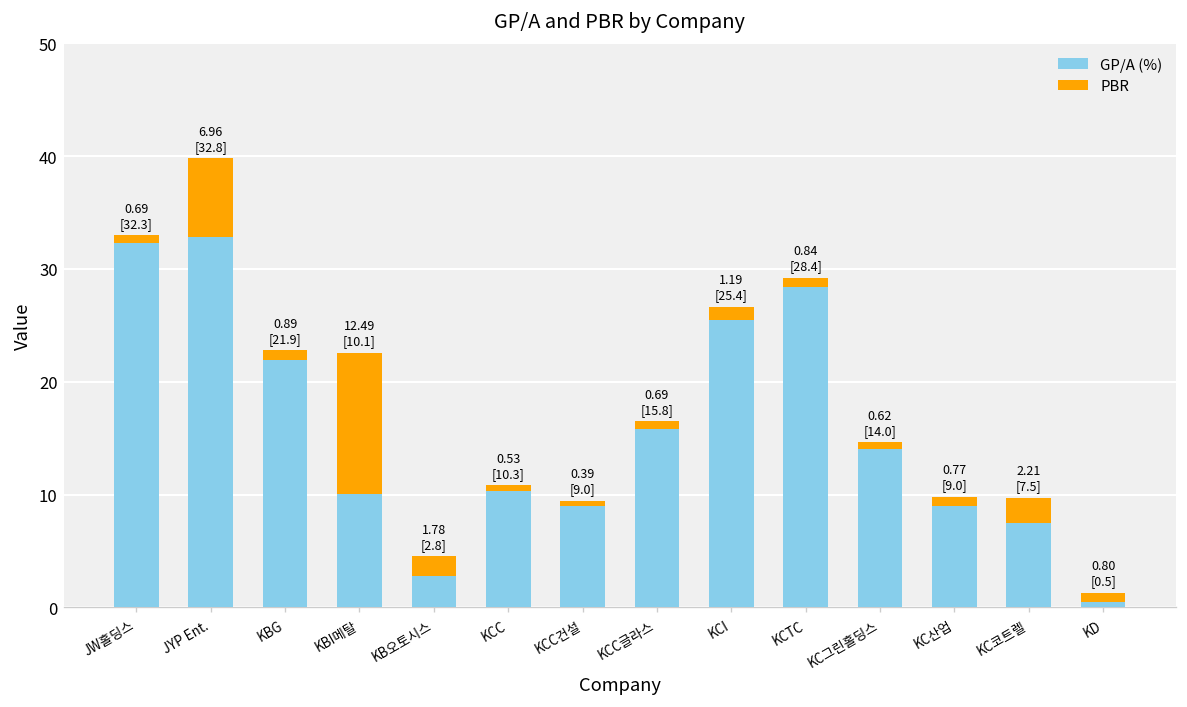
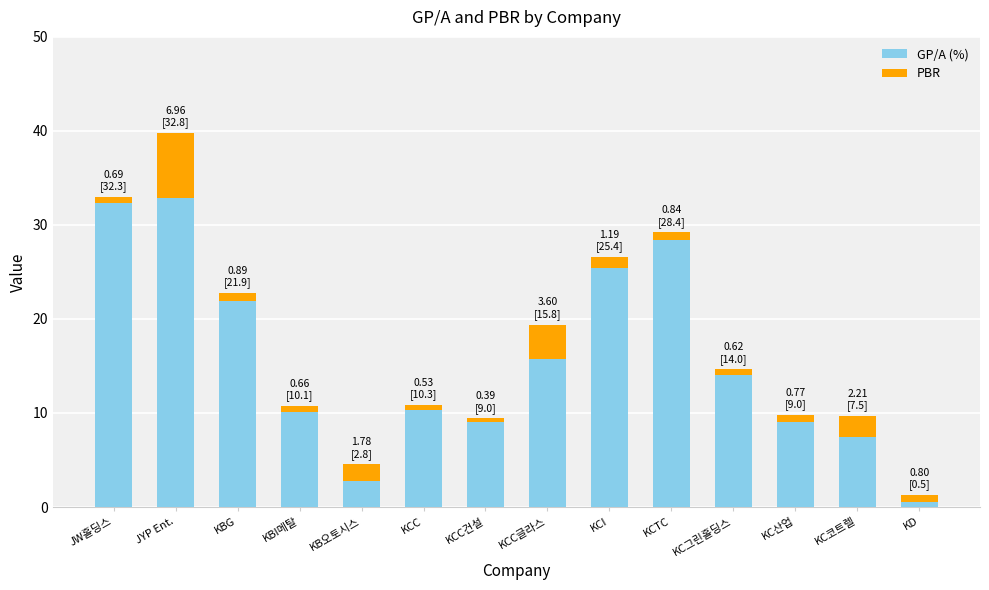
  {
    "GP/A (%)": {
      "JW홀딩스": "32.3]",
      "KBG": "21.9]",
      "KBI메탈": "10.1]",
      "KB오토시스": "2.8]",
      "KCC": "10.3]",
      "KCC건설": "9.0]",
      "KCI": "25.4]",
      "KCTC": "28.4]",
      "KC그린홀딩스": "14.0]",
      "KC산업": "9.0]",
      "KD": "0.5]"
    },
    "PBR": {
      "JW홀딩스": "0.69",
      "JYP Ent.": "6.96",
      "KBG": "0.89",
-     "KBI메탈": "12.49",
+     "KBI메탈": "0.66",
      "KB오토시스": "1.78",
      "KCC": "0.53",
      "KCC건설": "0.39",
-     "KCC글라스": "0.69",
+     "KCC글라스": "3.60",
      "KCI": "1.19",
      "KCTC": "0.84",
      "KC그린홀딩스": "0.62",
      "KC산업": "0.77",
      "KC코트렐": "2.21",
      "KD": "0.80"
    }
  }
